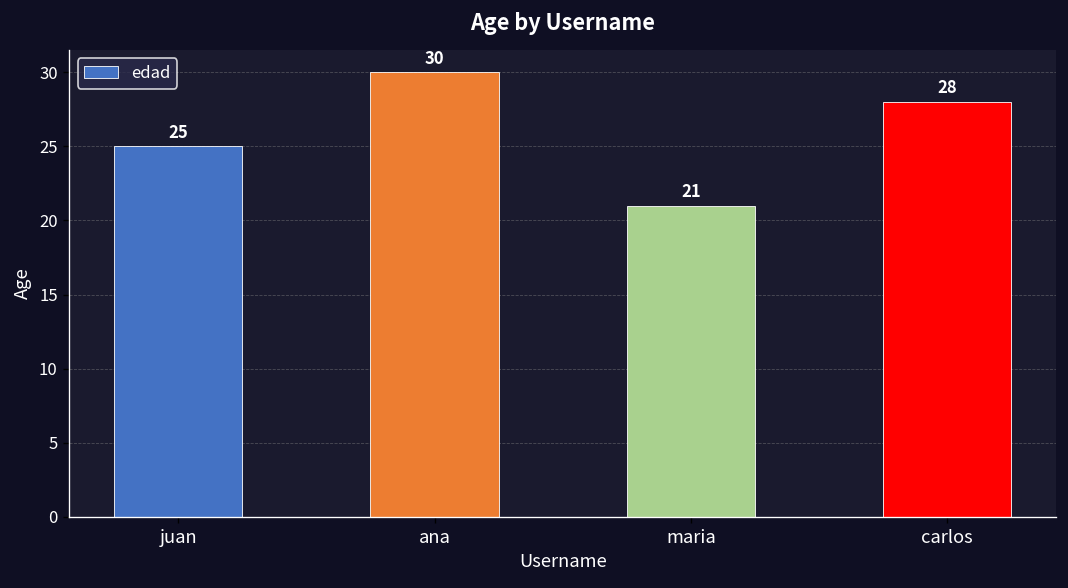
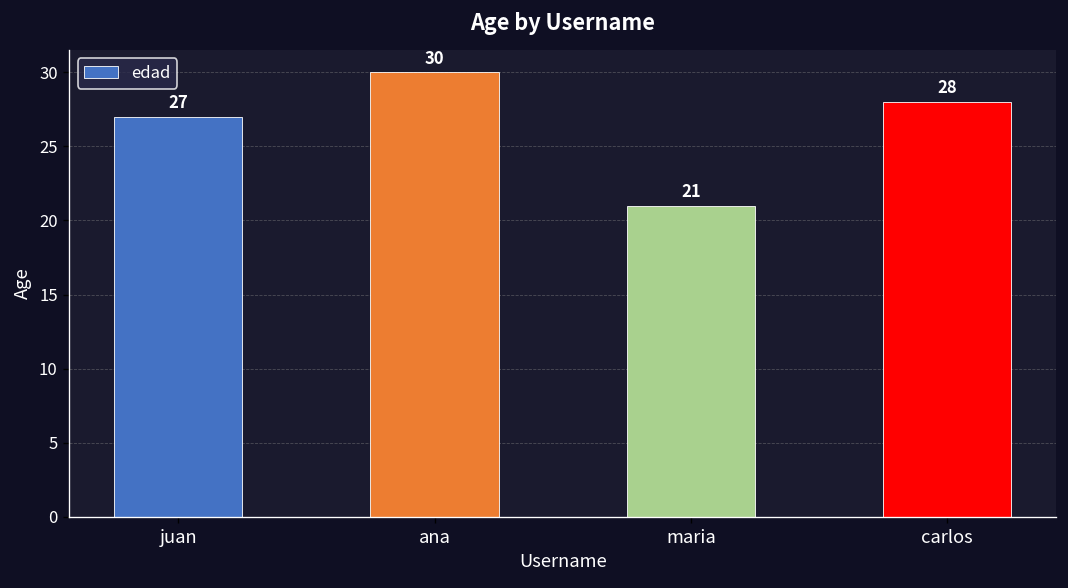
  {
-   "juan": 25,
+   "juan": 27,
    "ana": 30,
    "maria": 21,
    "carlos": 28
  }
